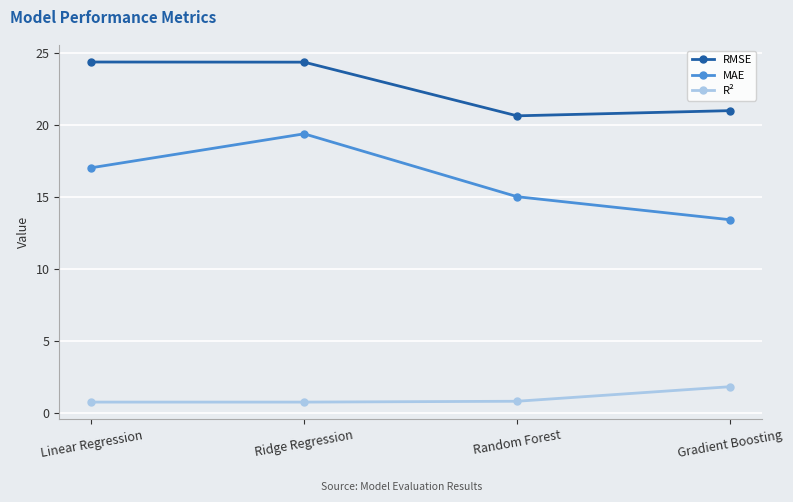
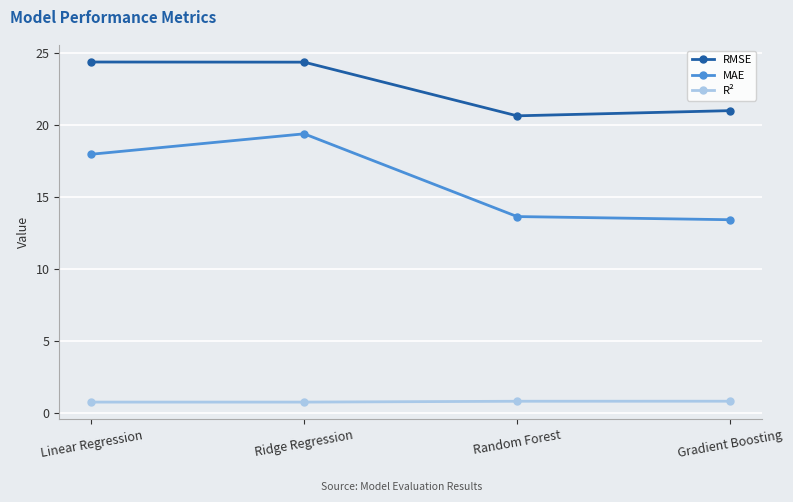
  {
    "RMSE": {
      "Linear Regression": 24.4,
      "Ridge Regression": 24.4,
      "Random Forest": 20.7,
      "Gradient Boosting": 21.0
    },
    "MAE": {
-     "Linear Regression": 17.0,
+     "Linear Regression": 18.0,
      "Ridge Regression": 19.4,
-     "Random Forest": 15.0,
+     "Random Forest": 13.7,
      "Gradient Boosting": 13.4
    },
    "R²": {
      "Linear Regression": 0.8,
      "Ridge Regression": 0.8,
      "Random Forest": 0.8,
-     "Gradient Boosting": 1.8
+     "Gradient Boosting": 0.8
    }
  }
